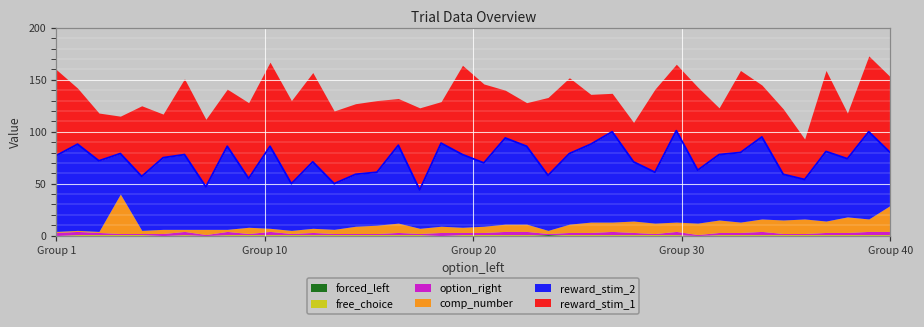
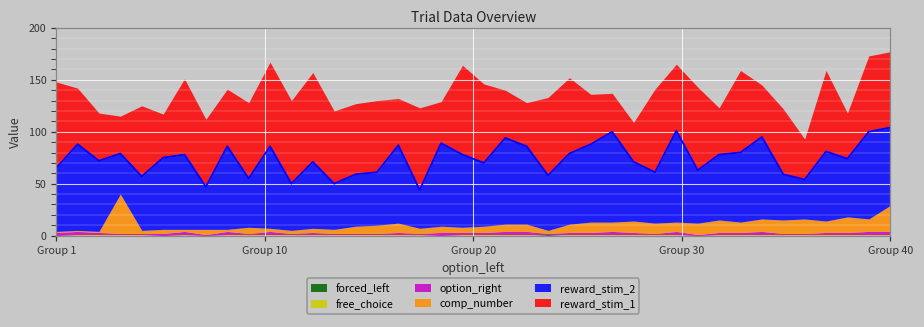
  {
    "reward_stim_2": {
-     "Group 1": 70,
-     "Group 40": 50
+     "Group 1": 60,
+     "Group 40": 80
    },
    "reward_stim_1": {
      "Group 1": 80,
      "Group 40": 70
    }
  }
